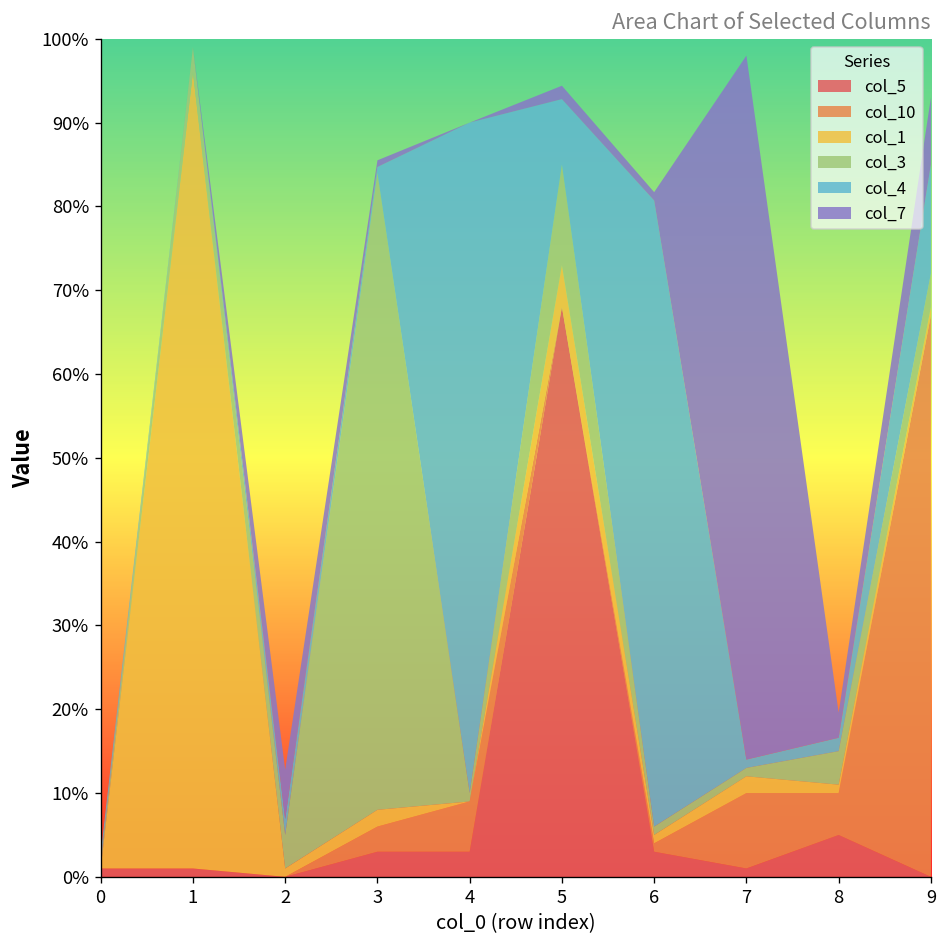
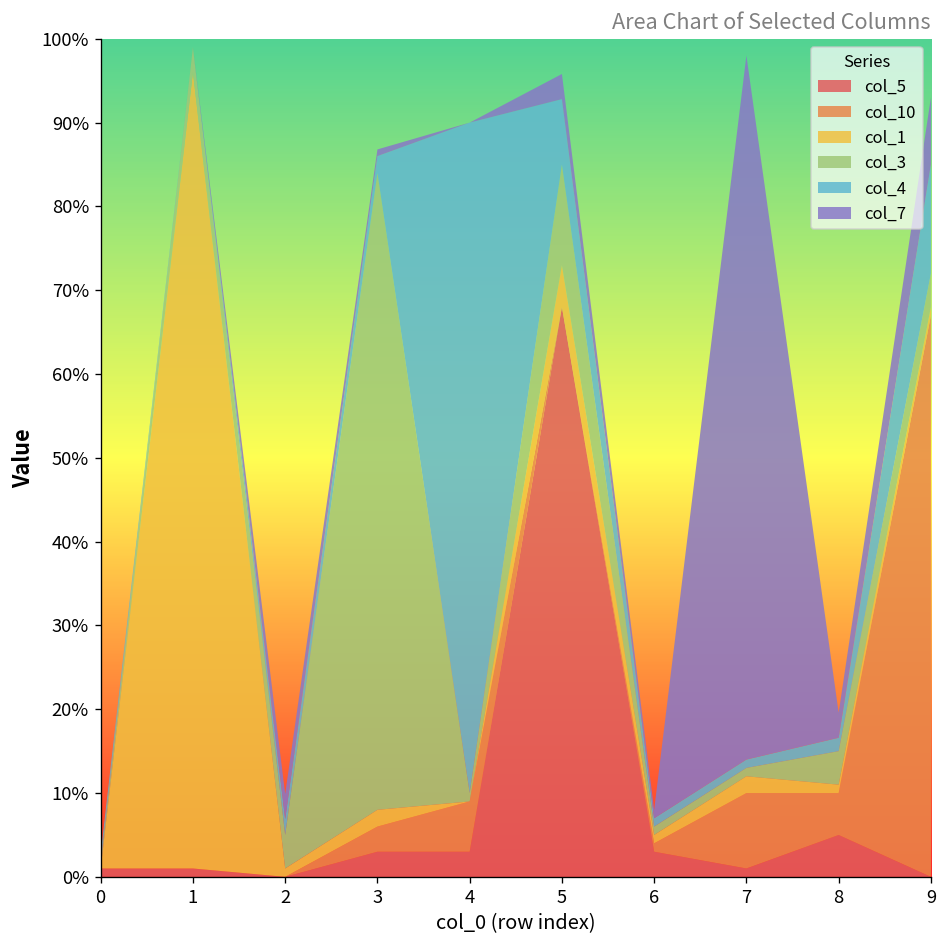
  {
    "col_3": {
      "0": "1%",
      "2": "4%",
      "3": "76%",
      "4": "1%",
      "5": "12%",
      "6": "1%",
      "7": "1%",
      "8": "4%",
      "9": "4%"
    },
    "col_4": {
      "2": "2%",
-     "3": "1%",
+     "3": "2%",
      "5": "8%",
-     "6": "75%",
+     "6": "1%",
      "7": "1%",
      "8": "2%",
      "9": "13%"
    },
    "col_7": {
-     "2": "6%",
+     "2": "3%",
      "3": "1%",
-     "5": "2%",
+     "5": "3%",
      "6": "1%",
      "7": "84%",
      "8": "3%",
      "9": "8%"
    }
  }
